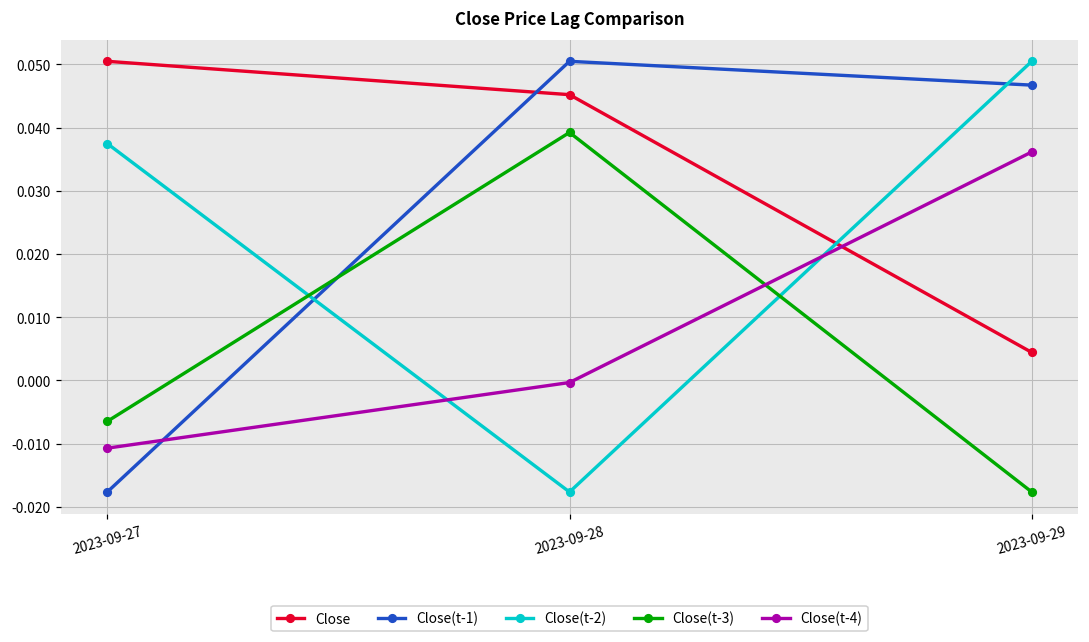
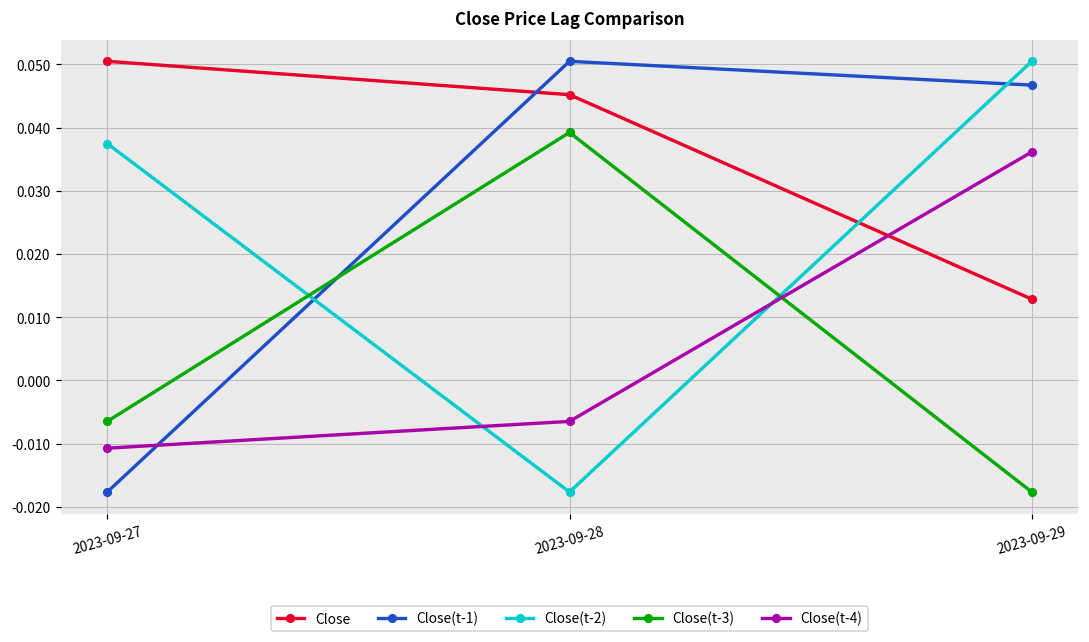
  {
    "Close": {
      "2023-09-27": 0.050,
      "2023-09-28": 0.045,
-     "2023-09-29": 0.004
+     "2023-09-29": 0.013
    },
    "Close(t-1)": {
      "2023-09-27": -0.018,
      "2023-09-28": 0.050,
      "2023-09-29": 0.047
    },
    "Close(t-2)": {
      "2023-09-27": 0.037,
      "2023-09-28": -0.018,
      "2023-09-29": 0.050
    },
    "Close(t-3)": {
      "2023-09-27": -0.006,
      "2023-09-28": 0.039,
      "2023-09-29": -0.018
    },
    "Close(t-4)": {
      "2023-09-27": -0.011,
-     "2023-09-28": 0.000,
+     "2023-09-28": -0.006,
      "2023-09-29": 0.036
    }
  }
